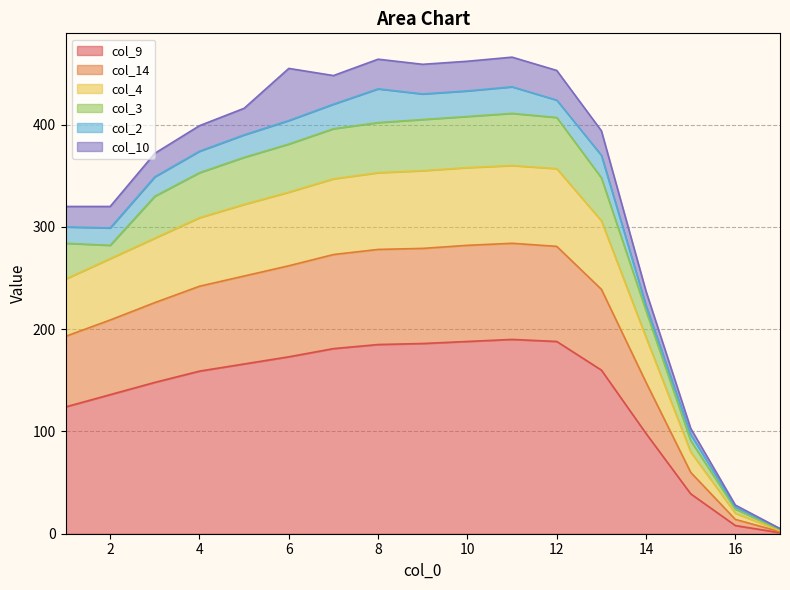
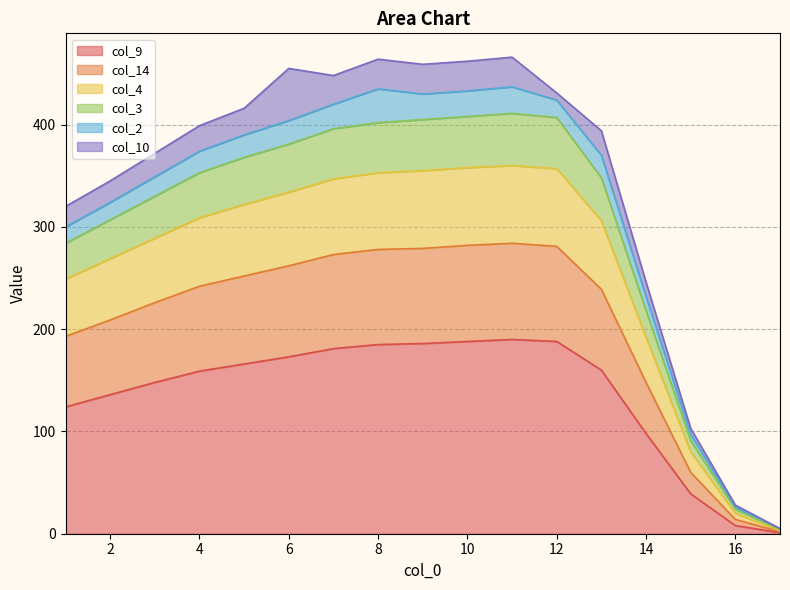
  {
    "col_3": {
-     "2": 13,
+     "2": 38,
      "4": 44,
      "6": 47,
      "8": 49,
      "10": 50,
      "12": 50,
      "14": 26
    },
    "col_2": {
      "2": 17,
      "4": 21,
      "6": 23,
      "8": 33,
      "10": 25,
      "12": 17,
-     "14": 5
+     "14": 14
    },
    "col_10": {
      "2": 21,
      "4": 25,
      "6": 51,
      "8": 29,
      "10": 29,
-     "12": 29,
+     "12": 7,
      "14": 14
    }
  }
